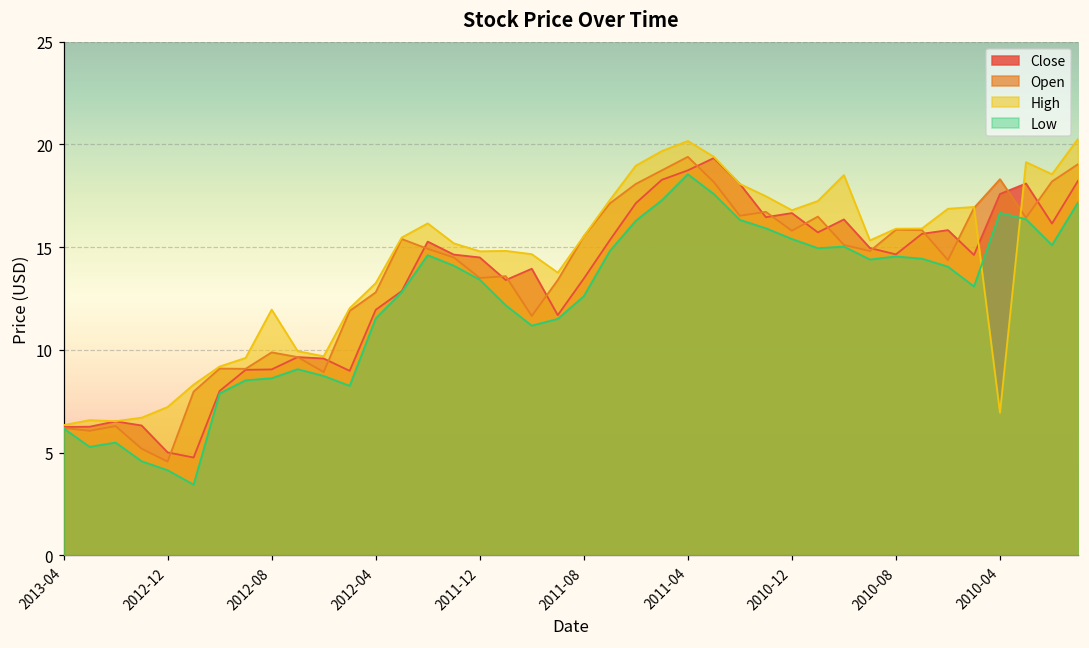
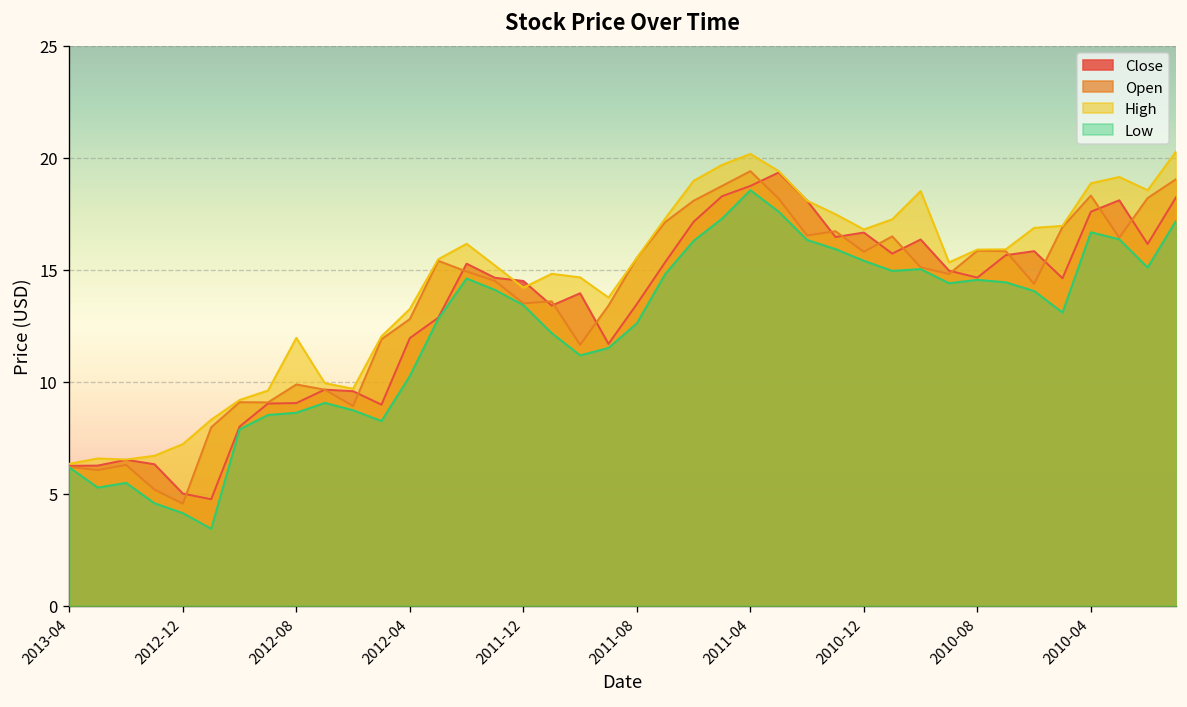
  {
    "High": {
      "2012-12": 7.2,
      "2012-08": 12.0,
      "2012-04": 13.3,
-     "2011-12": 14.8,
+     "2011-12": 14.2,
      "2011-04": 20.2,
      "2010-12": 16.8,
-     "2010-04": 6.9
+     "2010-04": 18.9
    },
    "Low": {
      "2012-12": 4.1,
      "2012-08": 8.6,
-     "2012-04": 11.5,
+     "2012-04": 10.3,
      "2011-08": 12.6,
      "2011-04": 18.5,
      "2010-12": 15.4,
      "2010-04": 16.7
    }
  }
